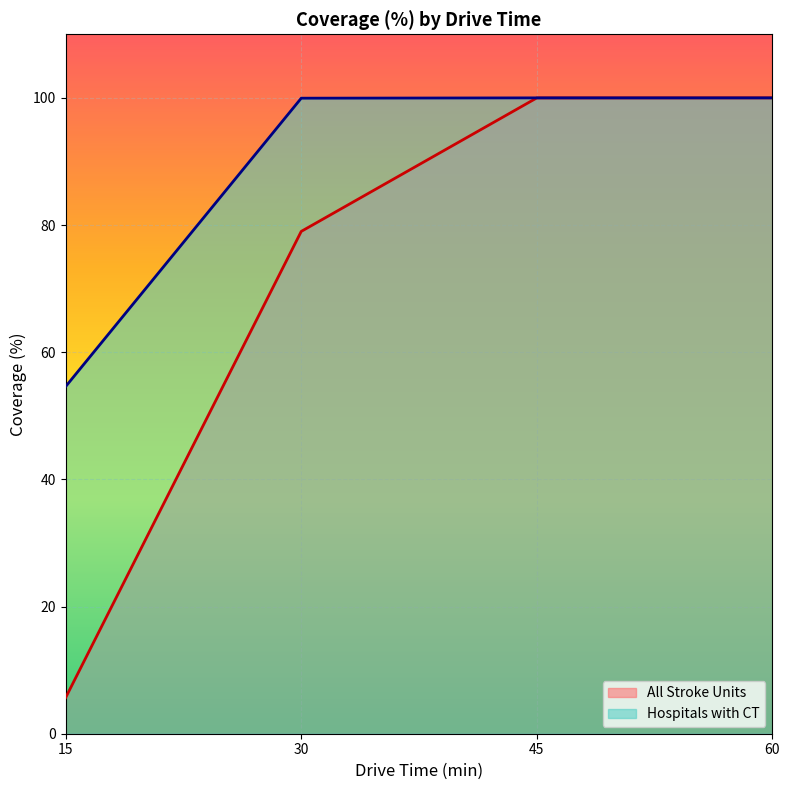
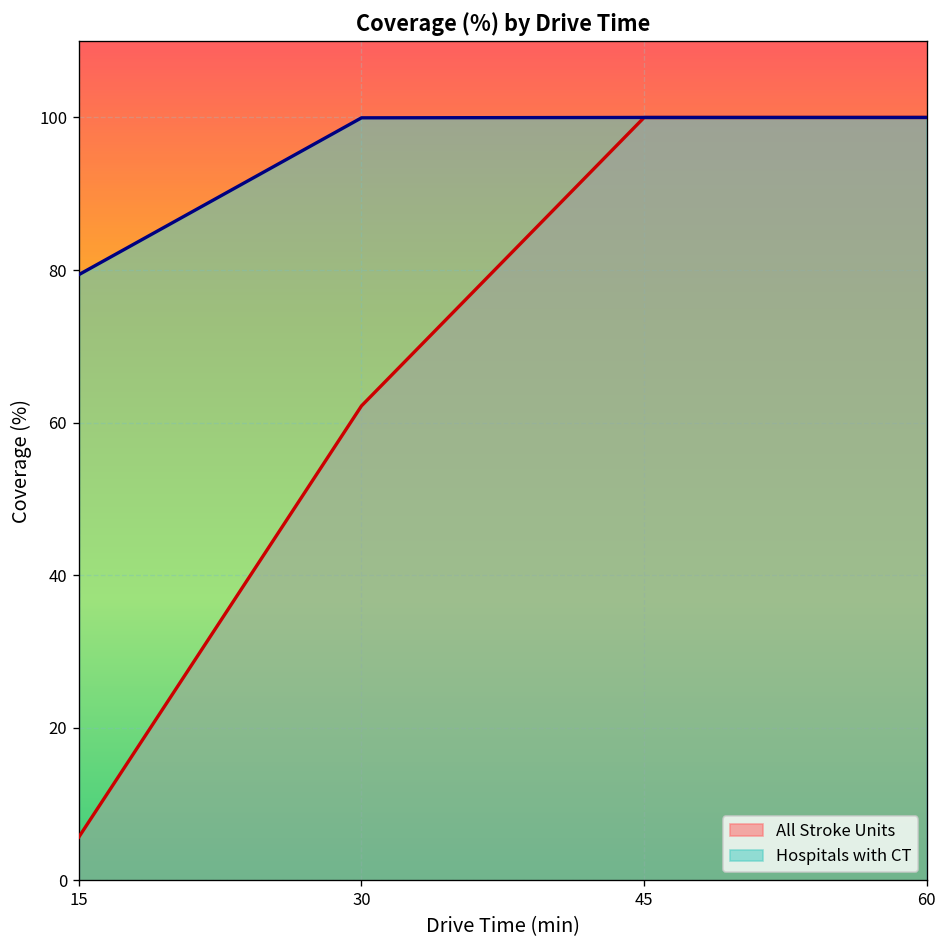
  {
    "All Stroke Units": {
      "15": 6,
-     "30": 79
+     "30": 62
    },
    "Hospitals with CT": {
-     "15": 55,
+     "15": 79,
      "30": 100
    }
  }
